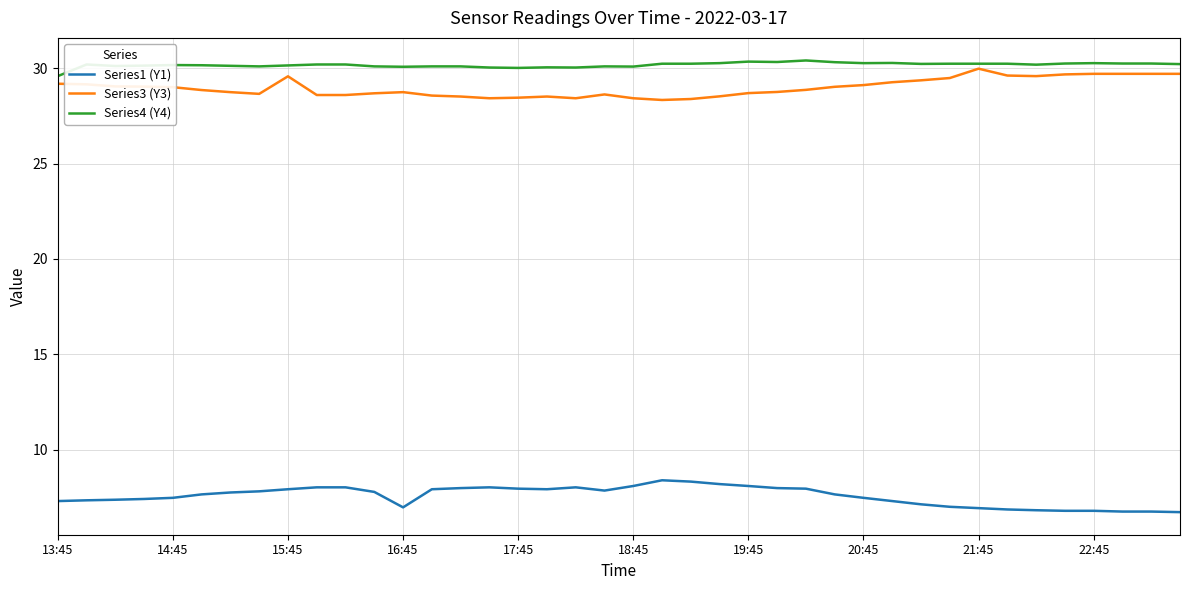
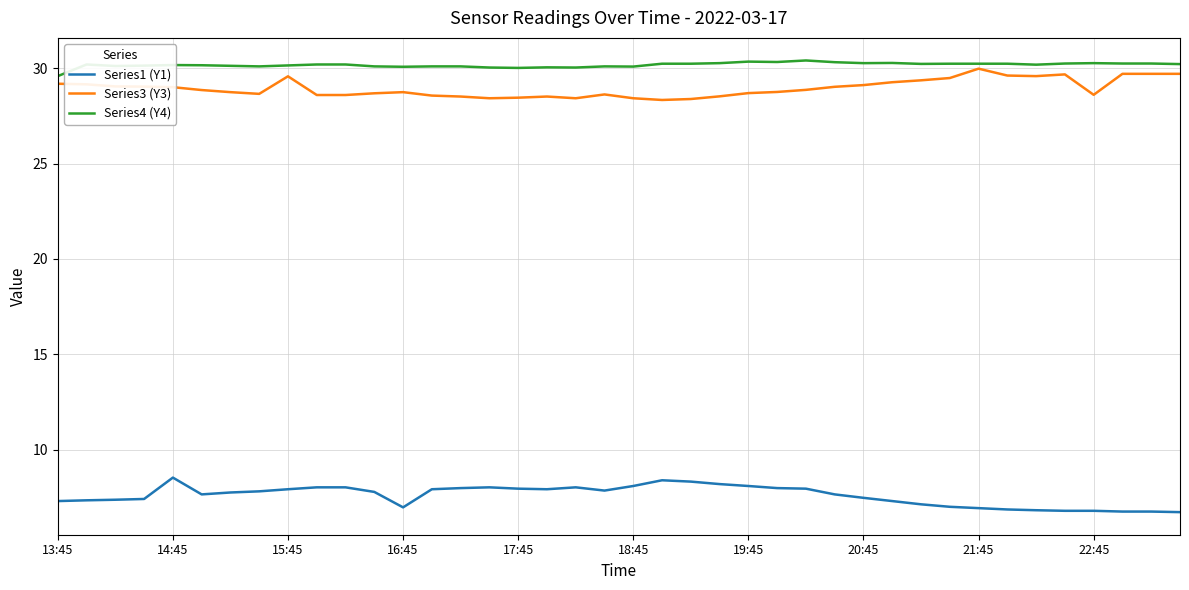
  {
    "Series1 (Y1)": {
      "13:45": 7.3,
-     "14:45": 7.5,
+     "14:45": 8.5,
      "15:45": 7.9,
      "16:45": 7.0,
      "17:45": 8.0,
      "18:45": 8.1,
      "19:45": 8.1,
      "20:45": 7.5,
      "21:45": 6.9,
      "22:45": 6.8
    },
    "Series3 (Y3)": {
      "13:45": 29.2,
      "15:45": 29.6,
      "16:45": 28.7,
      "17:45": 28.5,
      "18:45": 28.4,
      "19:45": 28.7,
      "20:45": 29.1,
      "21:45": 30.0,
-     "22:45": 29.7
+     "22:45": 28.6
    },
    "Series4 (Y4)": {
      "13:45": 29.6,
      "15:45": 30.1,
      "16:45": 30.1,
      "17:45": 30.0,
      "18:45": 30.1,
      "19:45": 30.3,
      "20:45": 30.3,
      "21:45": 30.2,
      "22:45": 30.3
    }
  }
